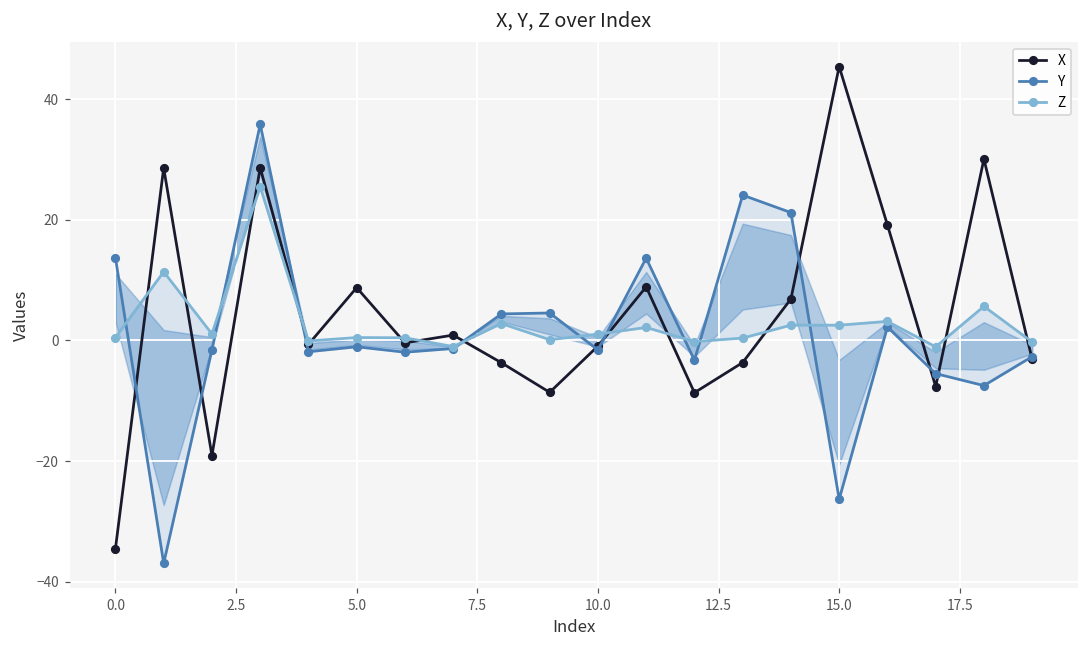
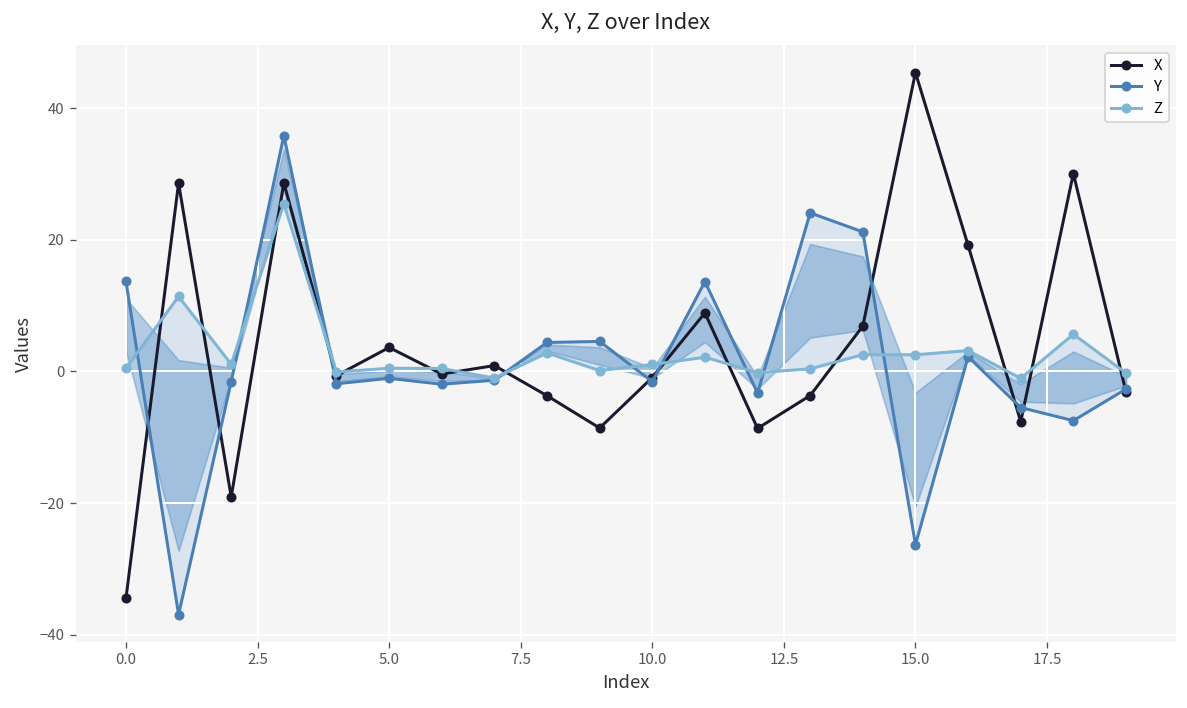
  {
    "X": {
      "0.0": -35,
-     "5.0": 9,
+     "5.0": 4,
      "10.0": -1,
      "15.0": 45
    }
  }
